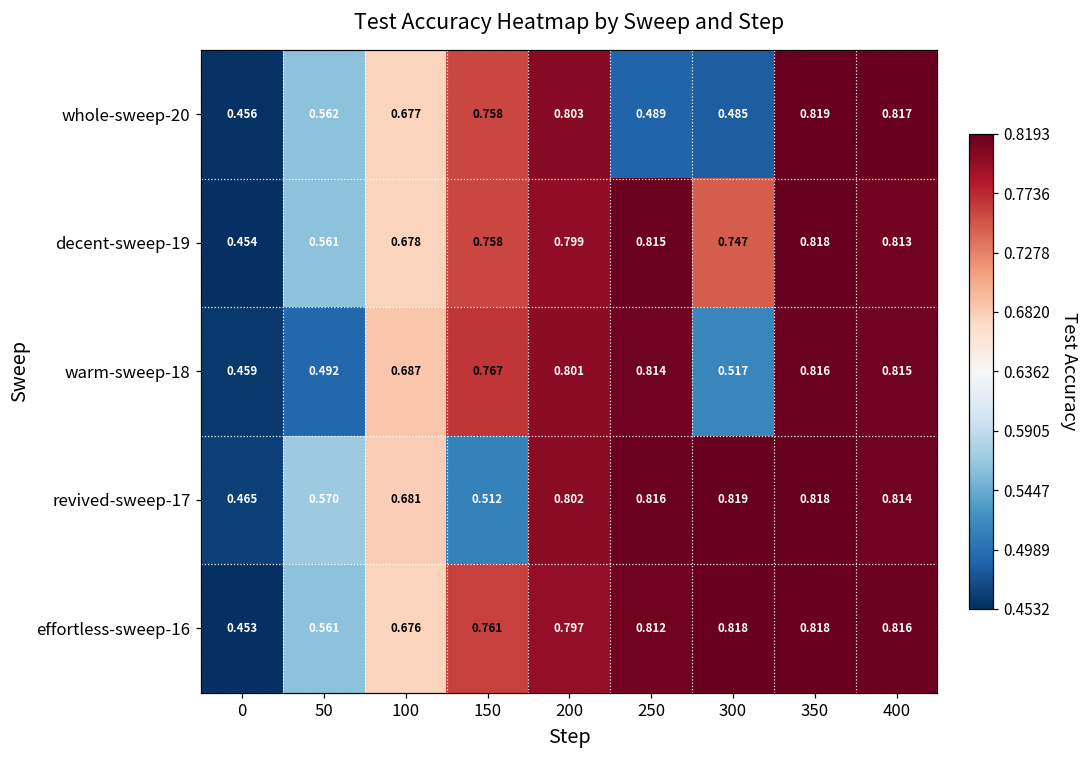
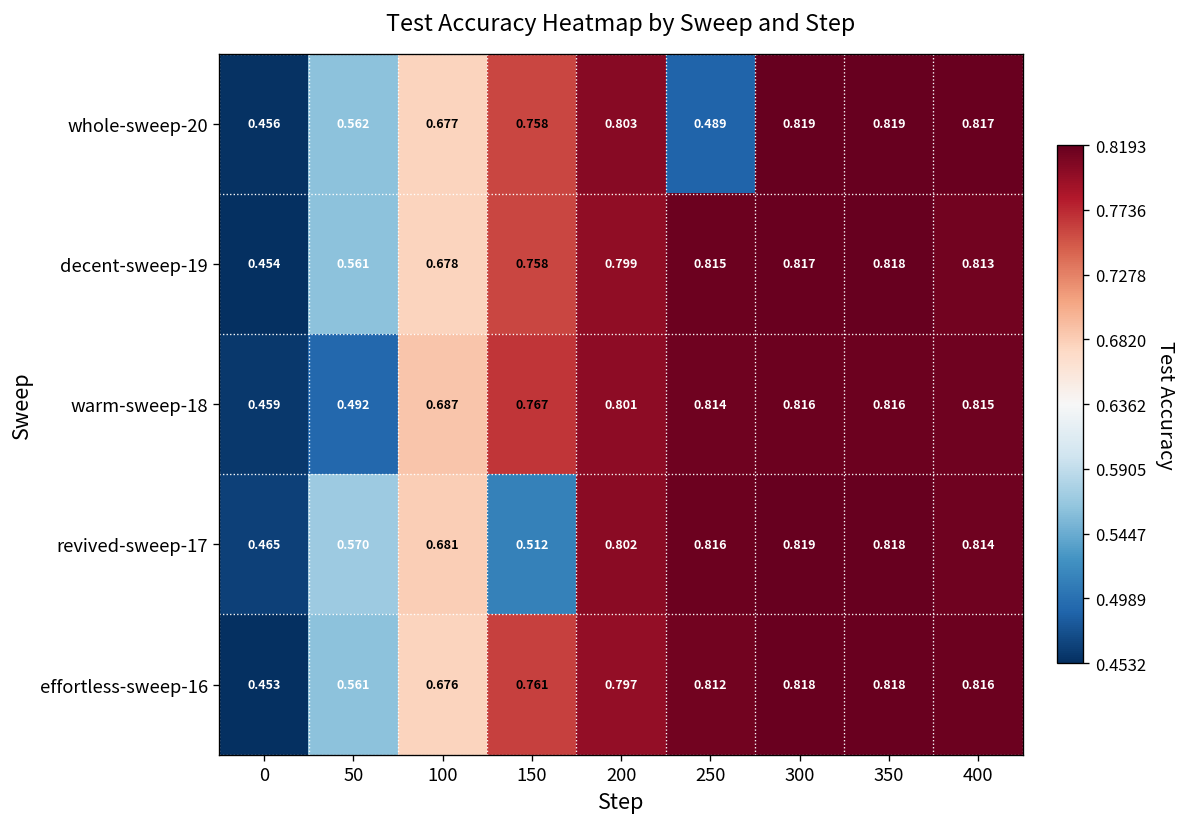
  {
    "whole-sweep-20": {
      "0": 0.456,
      "50": 0.562,
      "100": 0.677,
      "150": 0.758,
      "200": 0.803,
      "250": 0.489,
-     "300": 0.485,
+     "300": 0.819,
      "350": 0.819,
      "400": 0.817
    },
    "decent-sweep-19": {
      "0": 0.454,
      "50": 0.561,
      "100": 0.678,
      "150": 0.758,
      "200": 0.799,
      "250": 0.815,
-     "300": 0.747,
+     "300": 0.817,
      "350": 0.818,
      "400": 0.813
    },
    "warm-sweep-18": {
      "0": 0.459,
      "50": 0.492,
      "100": 0.687,
      "150": 0.767,
      "200": 0.801,
      "250": 0.814,
-     "300": 0.517,
+     "300": 0.816,
      "350": 0.816,
      "400": 0.815
    },
    "revived-sweep-17": {
      "0": 0.465,
      "50": 0.570,
      "100": 0.681,
      "150": 0.512,
      "200": 0.802,
      "250": 0.816,
      "300": 0.819,
      "350": 0.818,
      "400": 0.814
    },
    "effortless-sweep-16": {
      "0": 0.453,
      "50": 0.561,
      "100": 0.676,
      "150": 0.761,
      "200": 0.797,
      "250": 0.812,
      "300": 0.818,
      "350": 0.818,
      "400": 0.816
    }
  }
